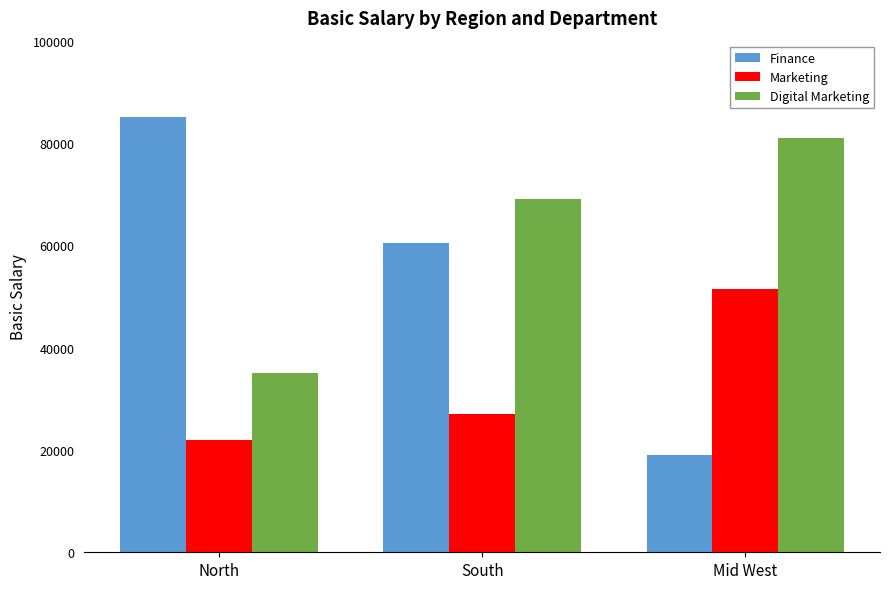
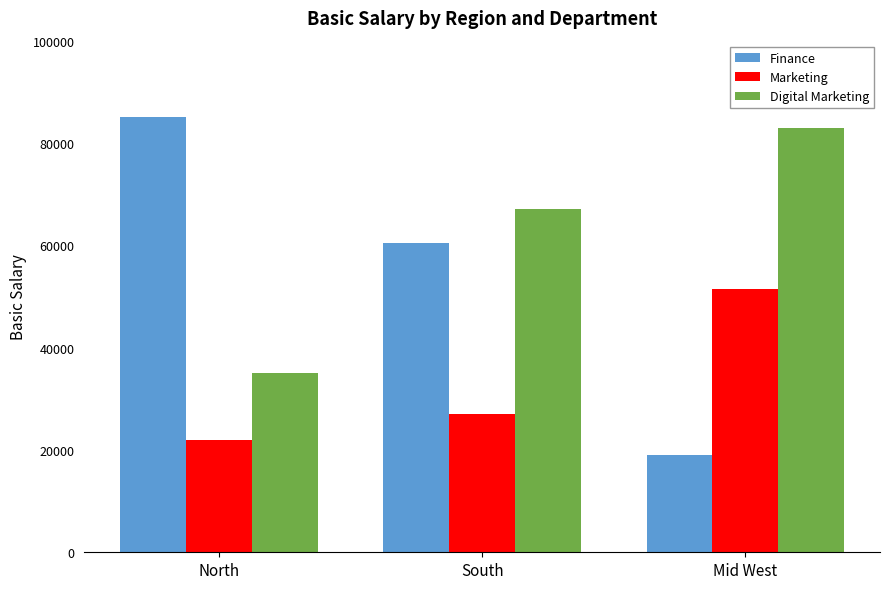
  {
    "Finance": {
      "North": 85000,
      "South": 60000,
      "Mid West": 19000
    },
    "Marketing": {
      "North": 22000,
      "South": 27000,
      "Mid West": 51000
    },
    "Digital Marketing": {
      "North": 35000,
-     "South": 69000,
-     "Mid West": 81000
+     "South": 67000,
+     "Mid West": 83000
    }
  }
